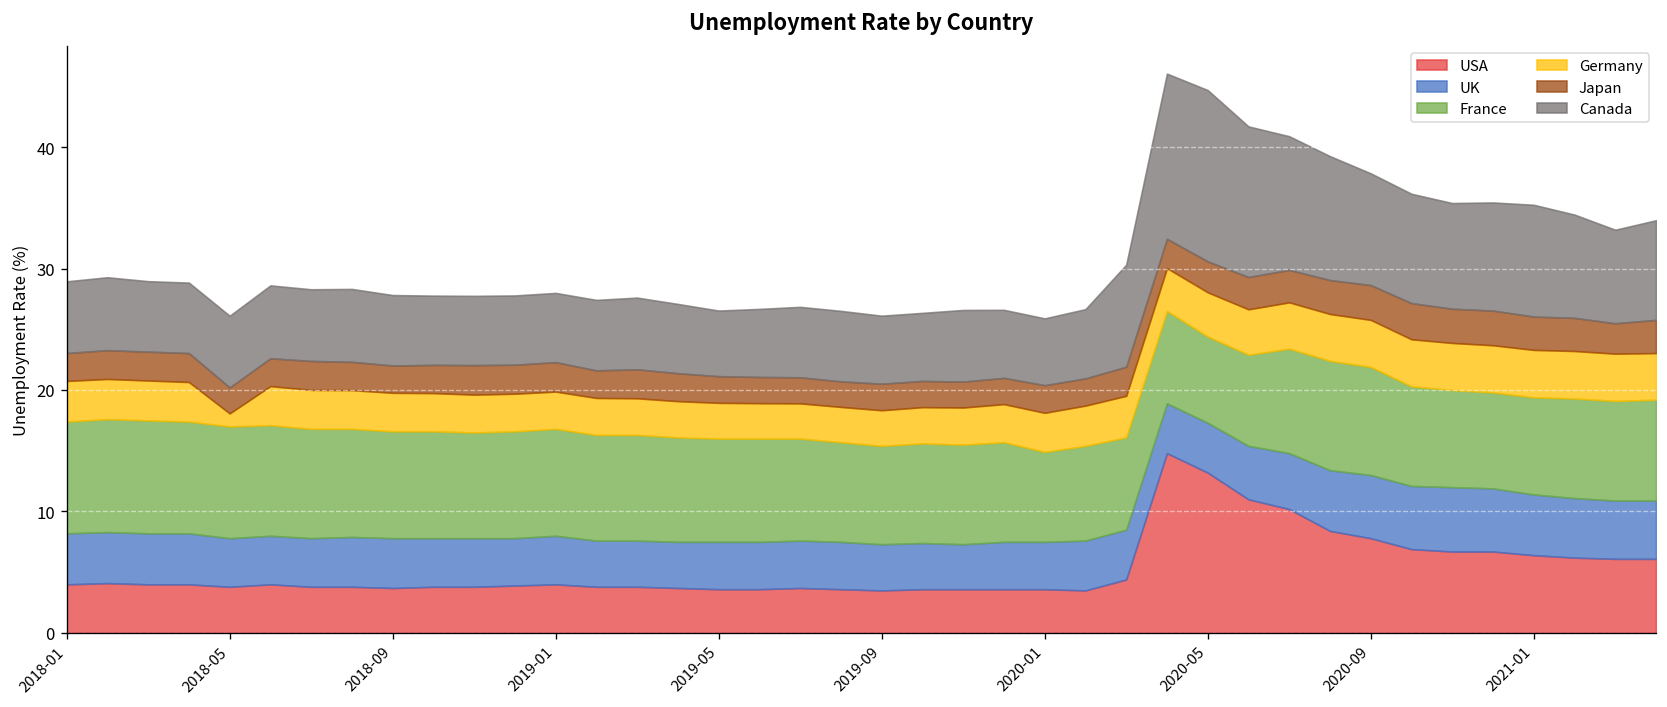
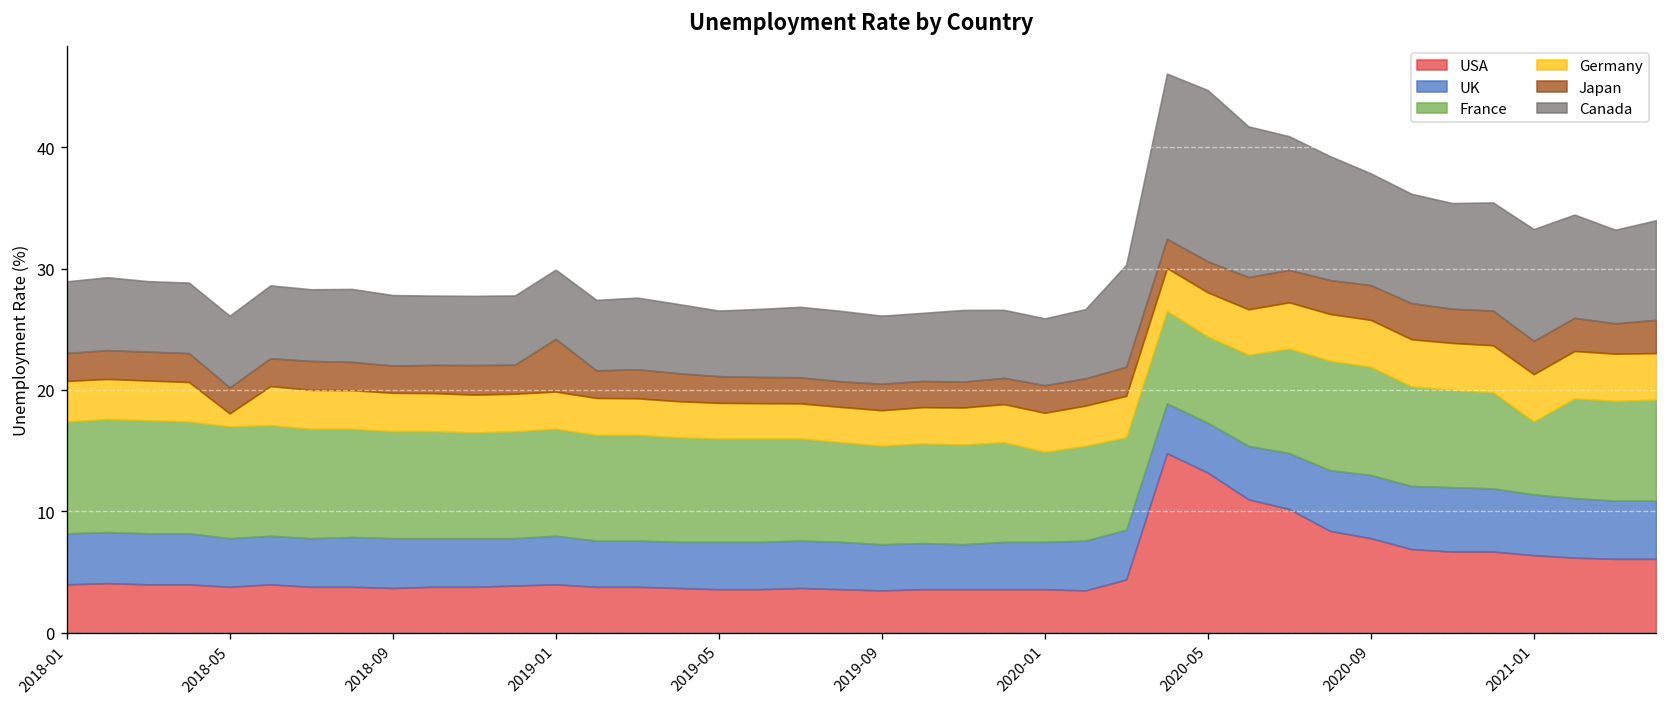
  {
    "USA": {
      "2018-01": 4.0,
      "2018-05": 3.8,
      "2018-09": 3.7,
      "2019-01": 4.0,
      "2019-05": 3.6,
      "2019-09": 3.5,
      "2020-01": 3.6,
      "2020-05": 13.2,
      "2020-09": 7.8,
      "2021-01": 6.4
    },
    "UK": {
      "2018-01": 4.2,
      "2018-05": 4.0,
      "2018-09": 4.1,
      "2019-01": 4.0,
      "2019-05": 3.9,
      "2019-09": 3.8,
      "2020-01": 3.9,
      "2020-05": 4.1,
      "2020-09": 5.2,
      "2021-01": 5.0
    },
    "France": {
      "2018-01": 9,
      "2018-05": 9,
      "2018-09": 9,
      "2019-01": 9,
      "2019-05": 8.5,
      "2019-09": 8,
      "2020-01": 7.4,
      "2020-05": 7,
      "2020-09": 9,
-     "2021-01": 8
+     "2021-01": 6
    },
    "Germany": {
      "2018-01": 3.3,
      "2018-05": 1.1,
      "2018-09": 3.2,
      "2019-01": 3.1,
      "2019-05": 2.9,
      "2019-09": 2.9,
      "2020-01": 3.2,
      "2020-05": 3.6,
      "2020-09": 3.9,
      "2021-01": 3.9
    },
    "Japan": {
      "2018-01": 2.3,
      "2018-05": 2.1,
      "2018-09": 2.2,
-     "2019-01": 2.4,
+     "2019-01": 4.3,
      "2019-05": 2.2,
      "2019-09": 2.2,
      "2020-01": 2.3,
      "2020-05": 2.5,
      "2020-09": 2.9,
      "2021-01": 2.7
    },
    "Canada": {
      "2018-01": 5.9,
      "2018-05": 5.9,
      "2018-09": 5.8,
      "2019-01": 5.7,
      "2019-05": 5.4,
      "2019-09": 5.6,
      "2020-01": 5.5,
      "2020-05": 14.1,
      "2020-09": 9.2,
      "2021-01": 9.2
    }
  }
